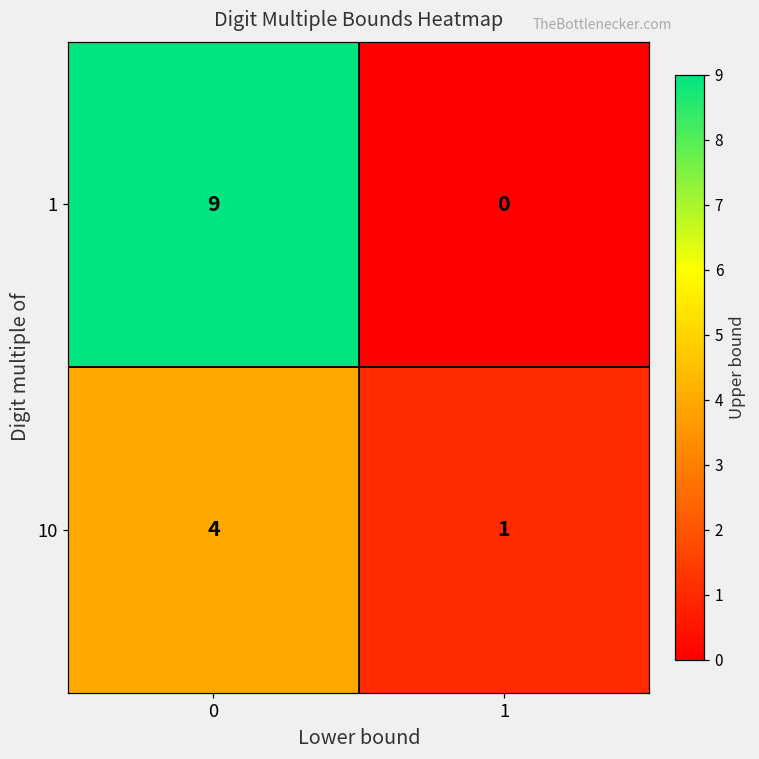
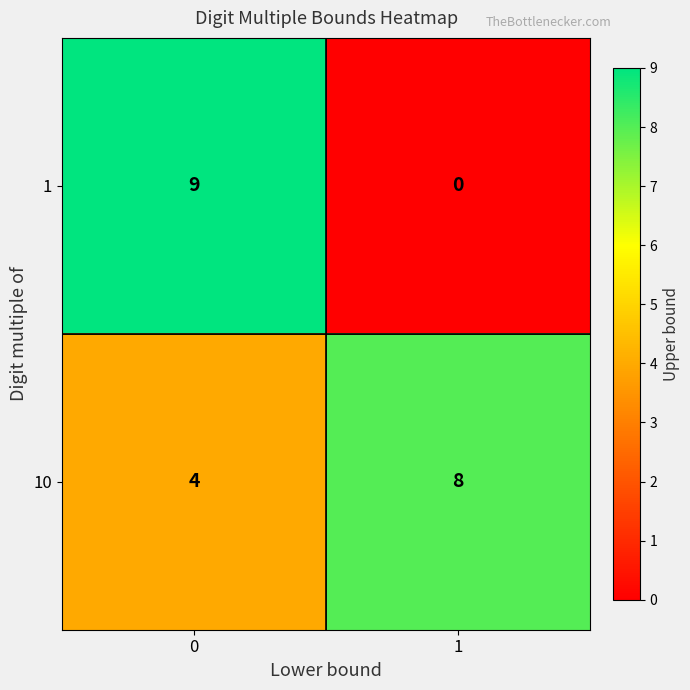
  {
    "1": {
      "0": 9,
      "1": 0
    },
    "10": {
      "0": 4,
-     "1": 1
+     "1": 8
    }
  }
